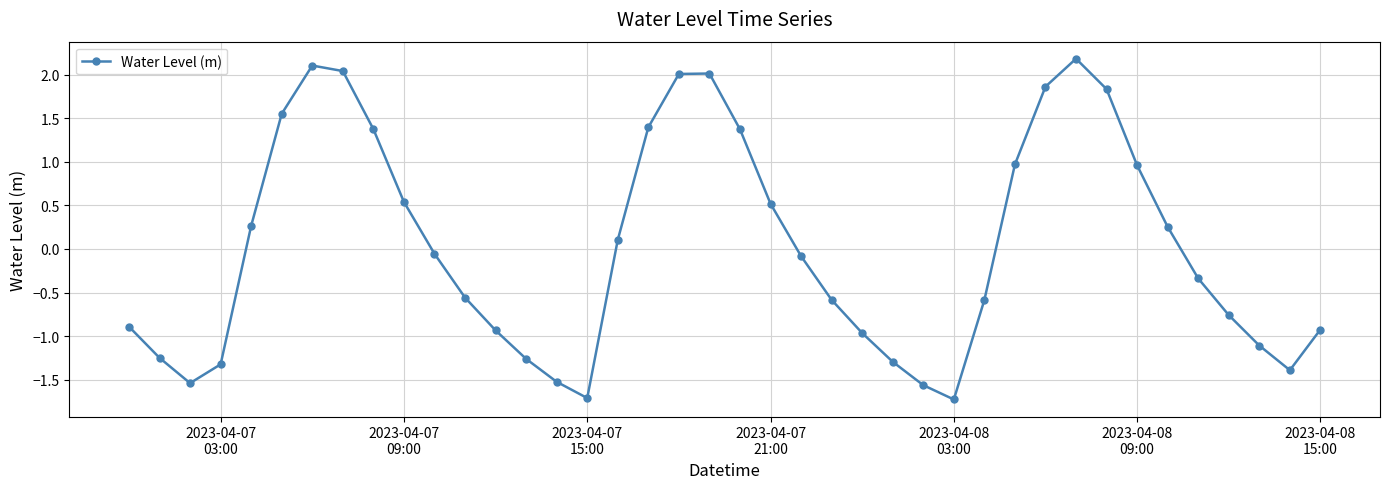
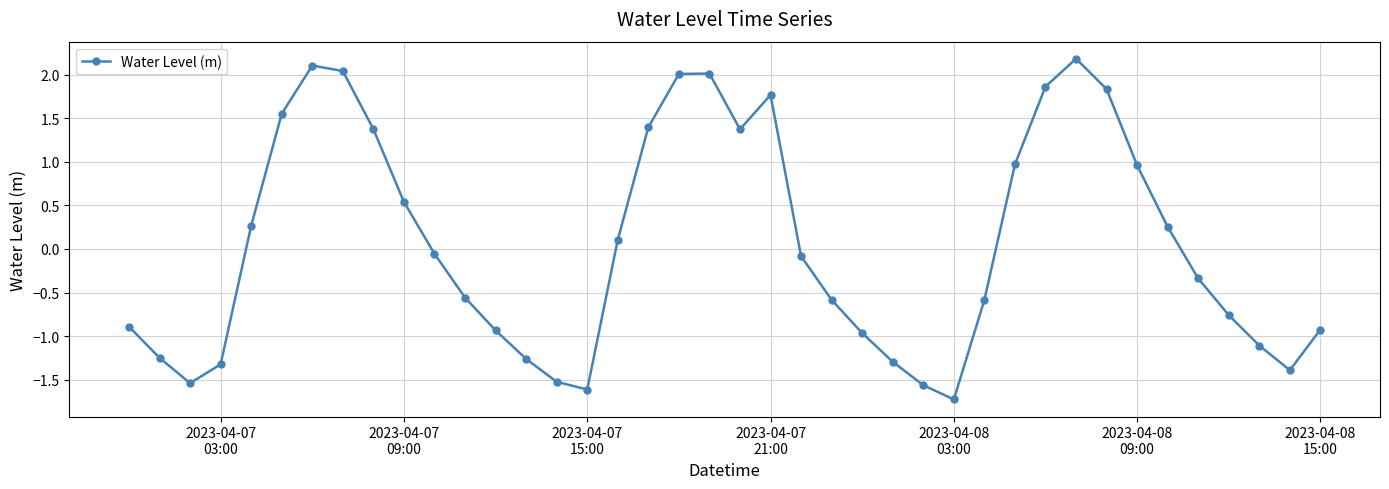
  {
    "2023-04-07 03:00": -1.3,
    "2023-04-07 09:00": 0.5,
-   "2023-04-07 15:00": -1.7,
-   "2023-04-07 21:00": 0.5,
+   "2023-04-07 15:00": -1.6,
+   "2023-04-07 21:00": 1.8,
    "2023-04-08 03:00": -1.7,
    "2023-04-08 09:00": 1.0,
    "2023-04-08 15:00": -0.9
  }
